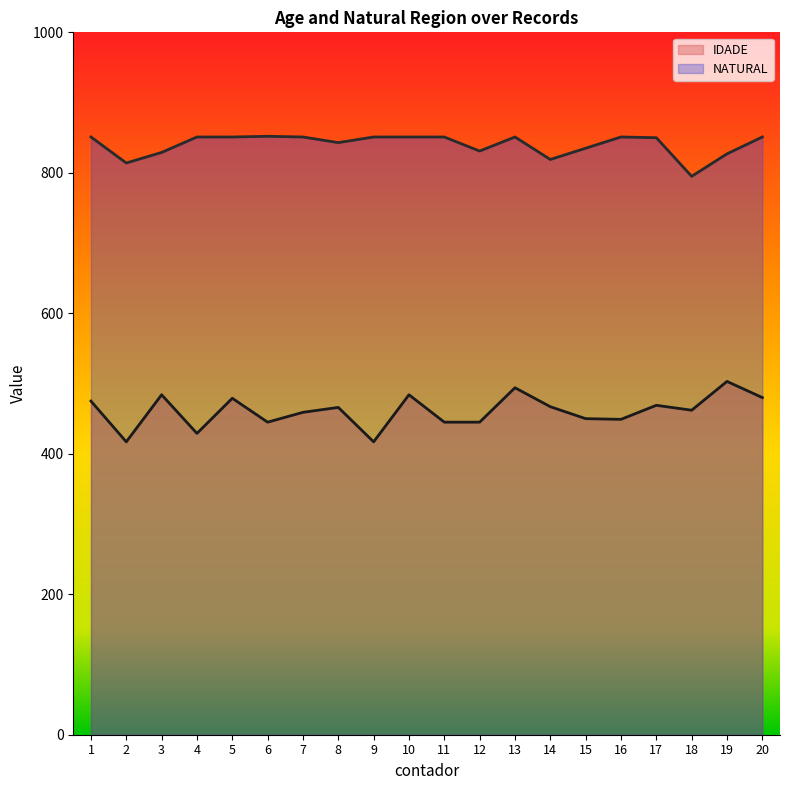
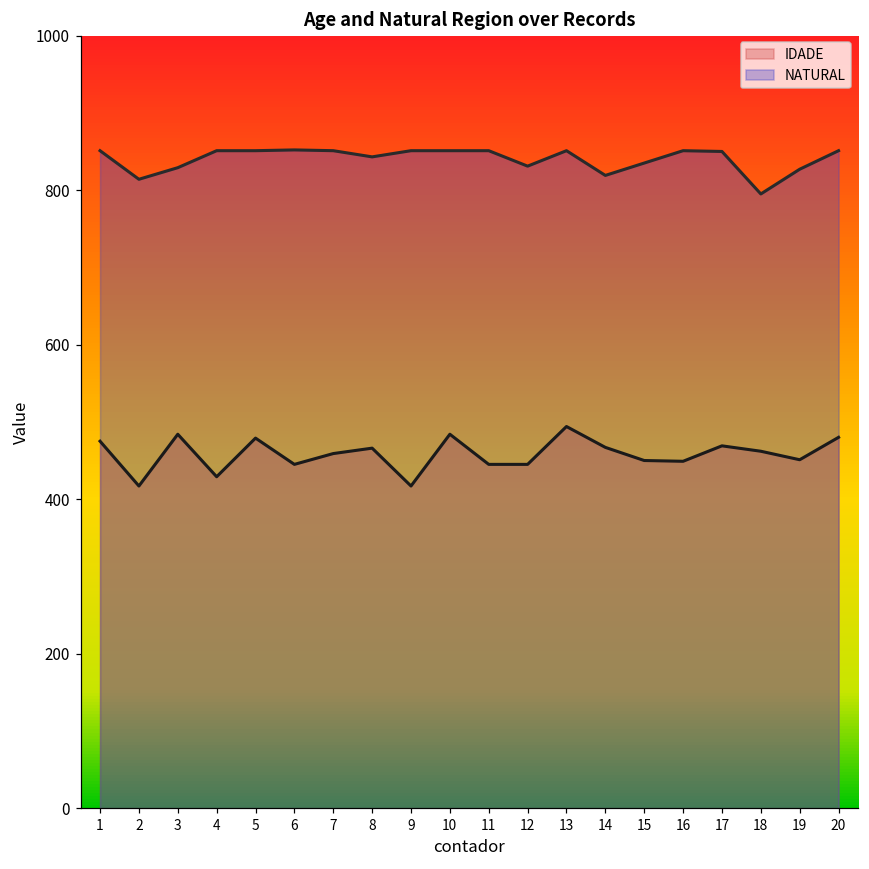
  {
    "IDADE": {
      "1": 480,
      "2": 420,
      "3": 480,
      "4": 430,
      "5": 480,
      "6": 450,
      "7": 460,
      "8": 470,
      "9": 420,
      "10": 480,
      "11": 450,
      "12": 450,
      "13": 490,
      "14": 470,
      "15": 450,
      "16": 450,
      "17": 470,
      "18": 460,
-     "19": 500,
+     "19": 450,
      "20": 480
    },
    "NATURAL": {
      "1": 850,
      "2": 810,
      "3": 830,
      "4": 850,
      "5": 850,
      "6": 850,
      "7": 850,
      "8": 840,
      "9": 850,
      "10": 850,
      "11": 850,
      "12": 830,
      "13": 850,
      "14": 820,
      "15": 840,
      "16": 850,
      "17": 850,
      "18": 800,
      "19": 830,
      "20": 850
    }
  }
